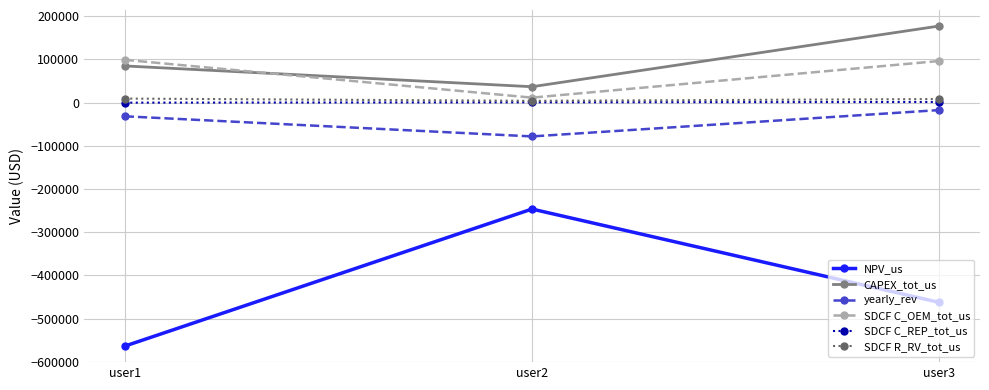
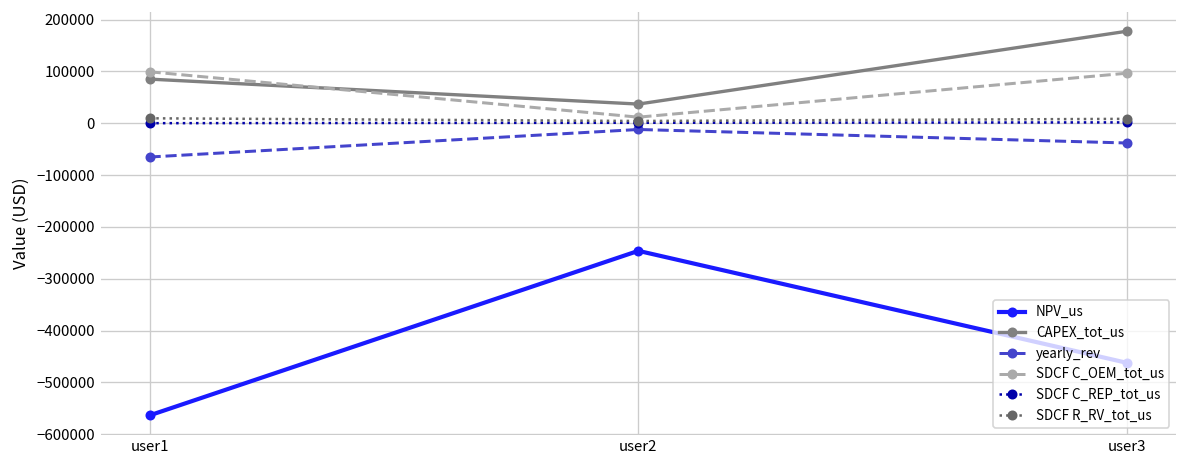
  {
    "NPV_us": {
      "user1": -560000,
      "user2": -250000
    },
    "yearly_rev": {
-     "user1": -30000,
-     "user2": -80000,
-     "user3": -20000
+     "user1": -70000,
+     "user2": -10000,
+     "user3": -40000
    },
    "SDCF C_OEM_tot_us": {
      "user1": 100000,
      "user2": 10000,
      "user3": 100000
    },
    "SDCF C_REP_tot_us": {
      "user1": 0,
      "user3": 0
    }
  }
